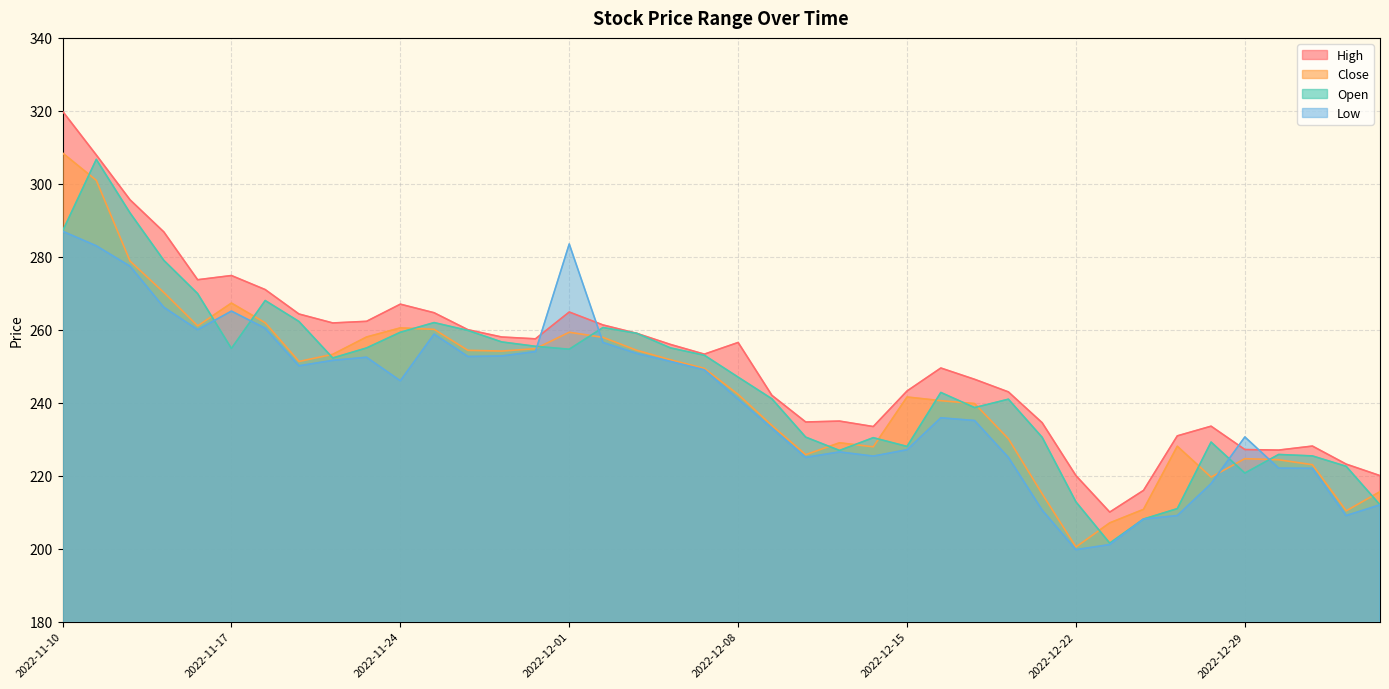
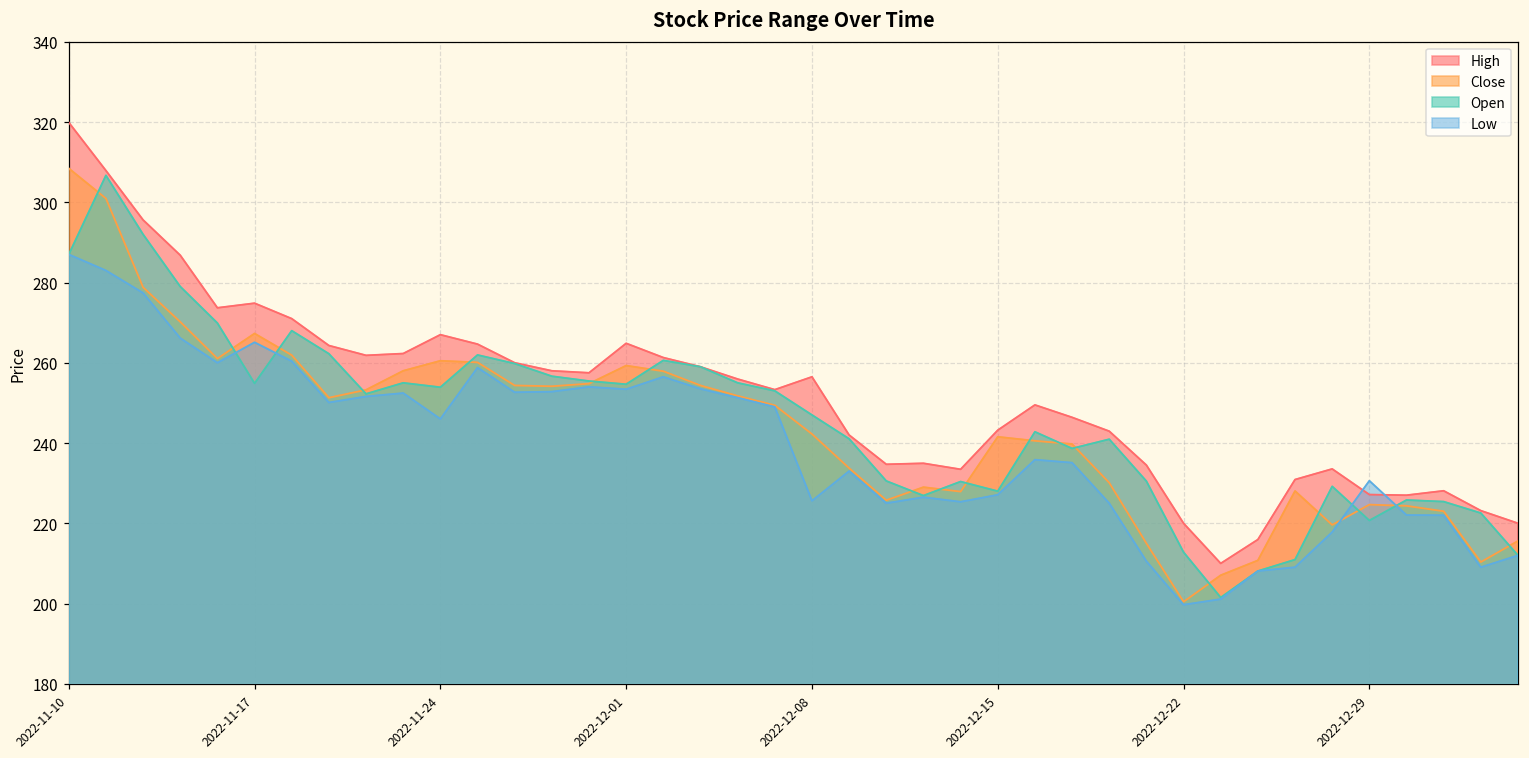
  {
    "Open": {
      "2022-11-17": 255,
-     "2022-11-24": 259,
+     "2022-11-24": 254,
      "2022-12-01": 255,
      "2022-12-08": 247,
      "2022-12-15": 228,
      "2022-12-22": 213,
      "2022-12-29": 221
    },
    "Low": {
      "2022-11-17": 265,
      "2022-11-24": 246,
-     "2022-12-01": 284,
-     "2022-12-08": 241,
+     "2022-12-01": 253,
+     "2022-12-08": 226,
      "2022-12-15": 227,
      "2022-12-22": 200,
      "2022-12-29": 231
    }
  }
